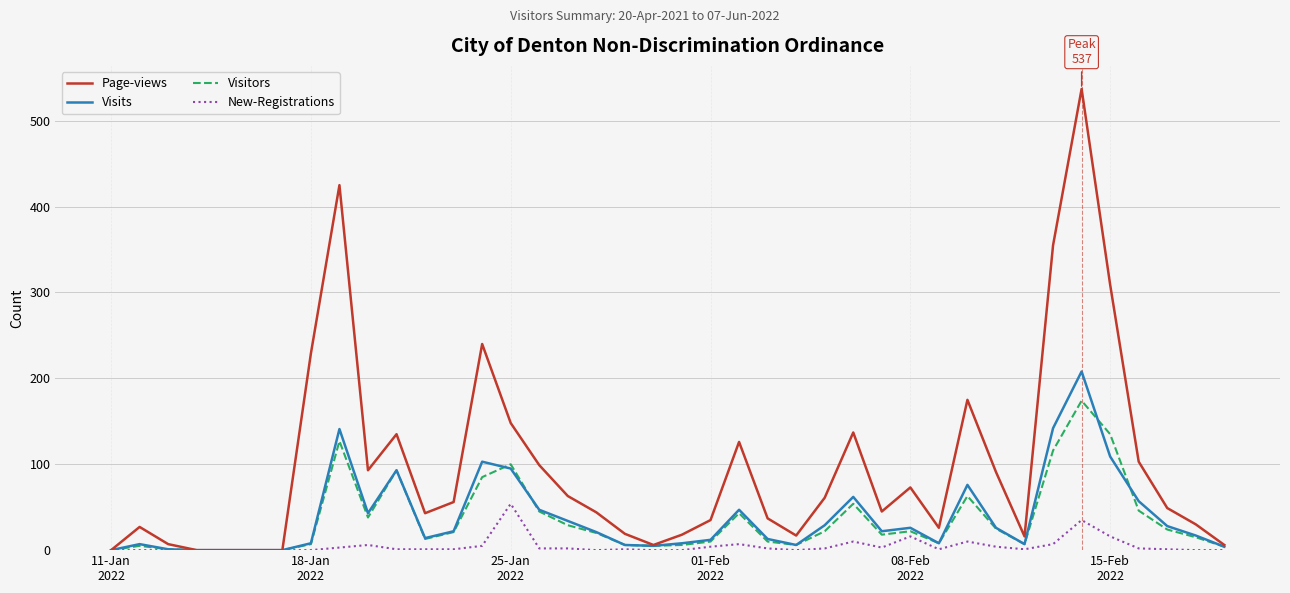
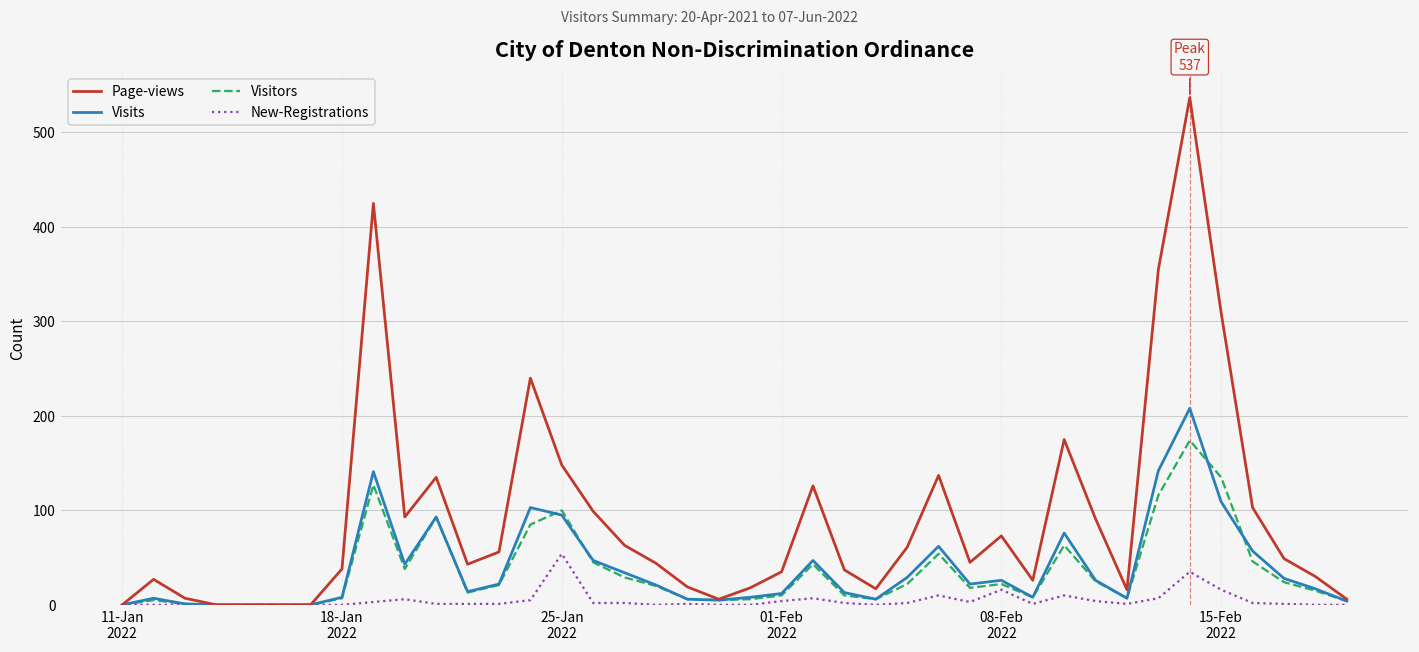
  {
    "Page-views": {
-     "18-Jan 2022": 230,
+     "18-Jan 2022": 40,
      "25-Jan 2022": 150,
      "01-Feb 2022": 40,
      "08-Feb 2022": 70,
      "15-Feb 2022": 310
    },
    "Visits": {
      "25-Jan 2022": 100,
      "08-Feb 2022": 30,
      "15-Feb 2022": 110
    },
    "Visitors": {
      "25-Jan 2022": 100,
      "08-Feb 2022": 20,
      "15-Feb 2022": 140
    },
    "New-Registrations": {
      "18-Jan 2022": 0,
      "25-Jan 2022": 50,
      "01-Feb 2022": 0,
      "08-Feb 2022": 20,
      "15-Feb 2022": 20
    }
  }
